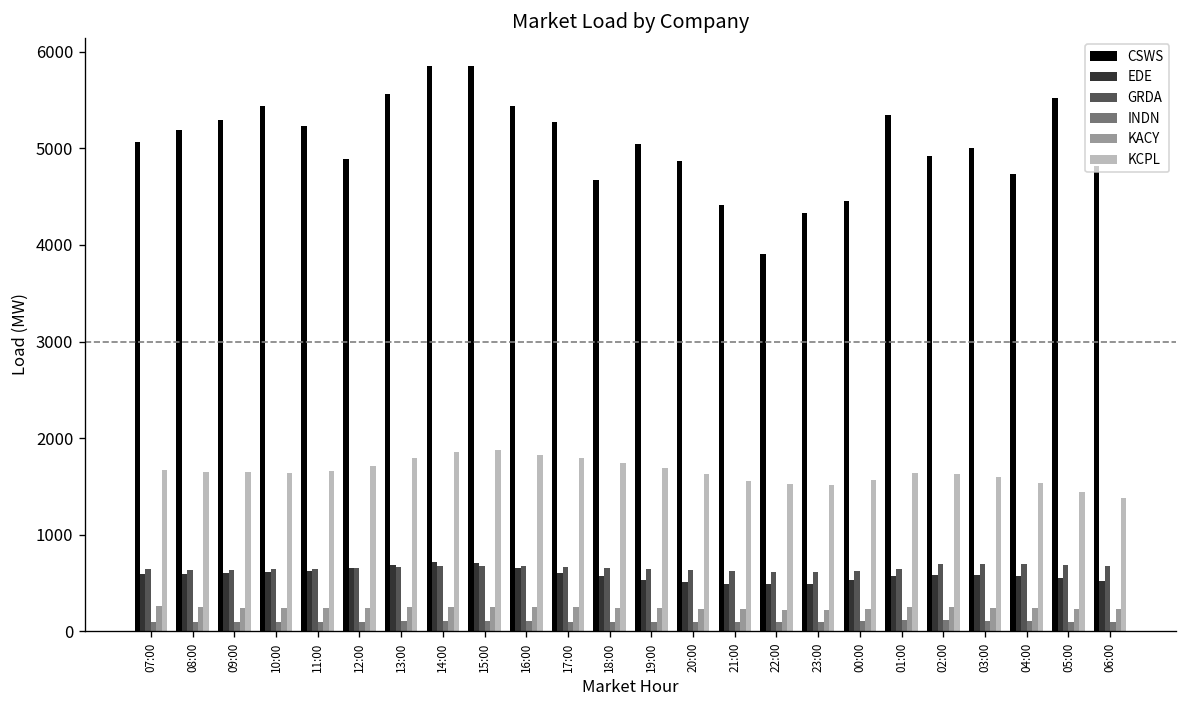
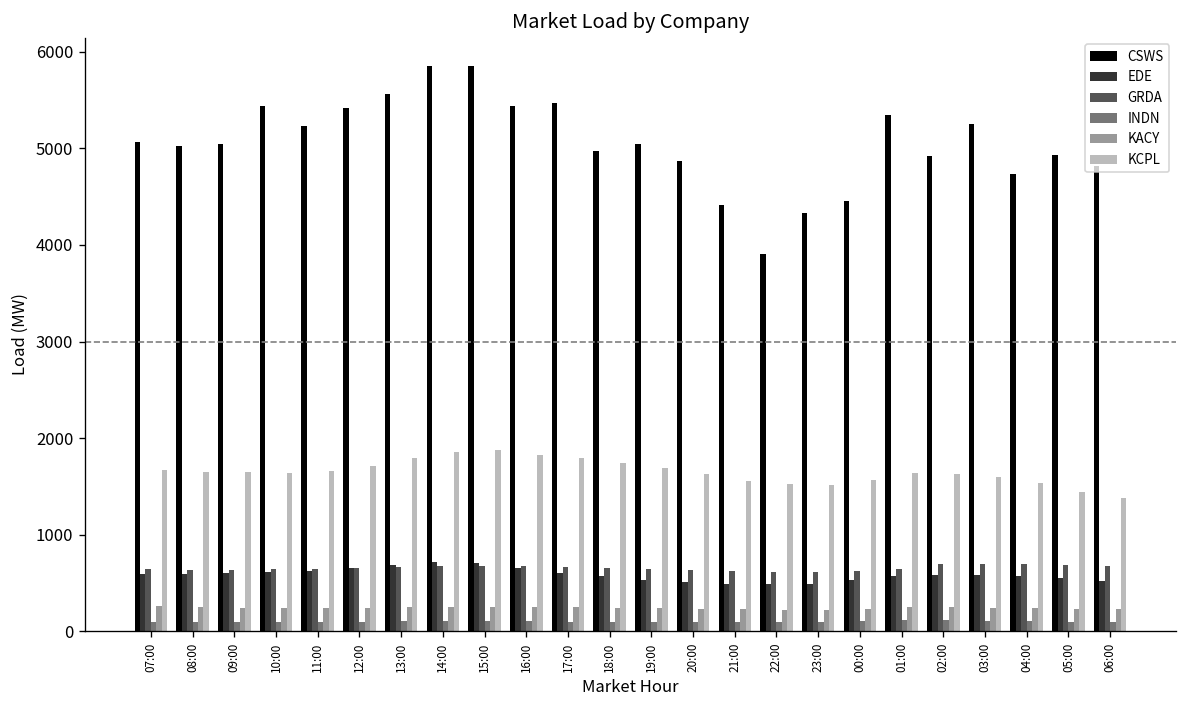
  {
    "CSWS": {
      "07:00": 5100,
-     "08:00": 5200,
-     "09:00": 5300,
+     "08:00": 5000,
+     "09:00": 5000,
      "10:00": 5400,
      "11:00": 5200,
-     "12:00": 4900,
+     "12:00": 5400,
      "13:00": 5600,
      "14:00": 5900,
      "15:00": 5900,
      "16:00": 5400,
-     "17:00": 5300,
-     "18:00": 4700,
+     "17:00": 5500,
+     "18:00": 5000,
      "19:00": 5000,
      "20:00": 4900,
      "21:00": 4400,
      "22:00": 3900,
      "23:00": 4300,
      "00:00": 4500,
      "01:00": 5400,
      "02:00": 4900,
-     "03:00": 5000,
+     "03:00": 5200,
      "04:00": 4700,
-     "05:00": 5500,
+     "05:00": 4900,
      "06:00": 4800
    }
  }
